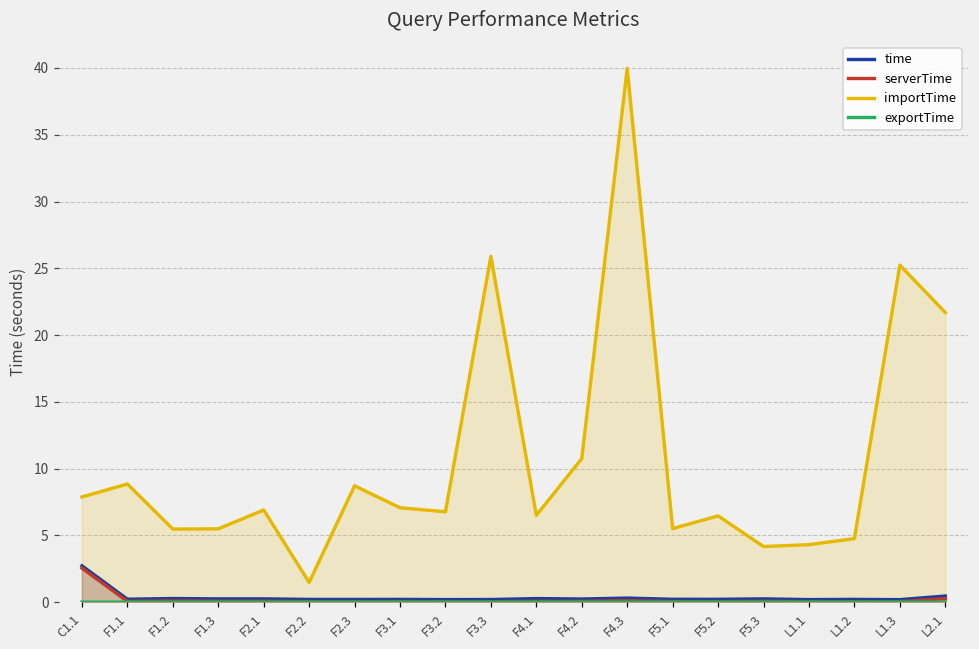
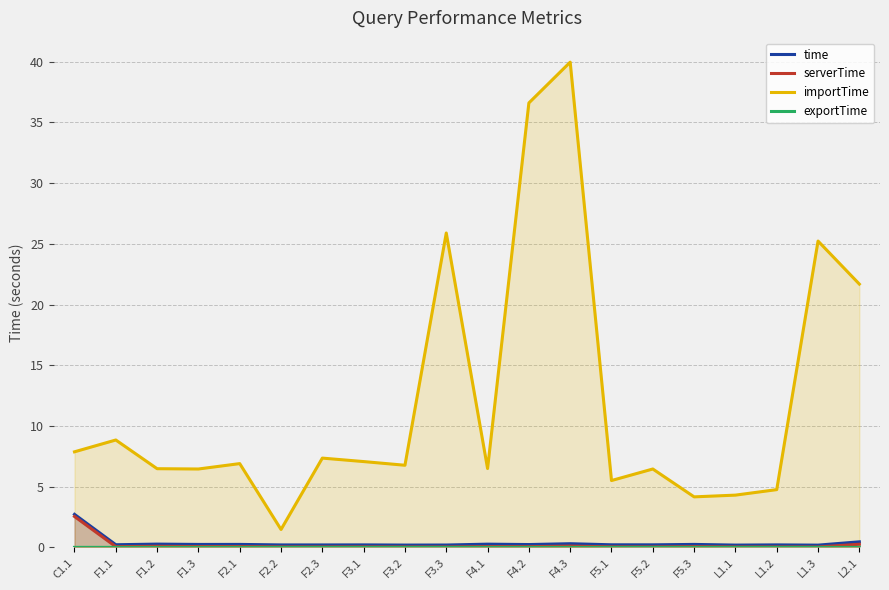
  {
    "importTime": {
      "C1.1": 7.9,
      "F1.1": 8.8,
-     "F1.2": 5.5,
-     "F1.3": 5.5,
+     "F1.2": 6.5,
+     "F1.3": 6.5,
      "F2.1": 6.9,
      "F2.2": 1.5,
-     "F2.3": 8.7,
+     "F2.3": 7.4,
      "F3.1": 7.1,
      "F3.2": 6.8,
      "F3.3": 25.9,
      "F4.1": 6.5,
-     "F4.2": 10.8,
+     "F4.2": 36.6,
      "F4.3": 40.0,
      "F5.1": 5.5,
      "F5.2": 6.5,
      "F5.3": 4.2,
      "L1.1": 4.3,
      "L1.2": 4.8,
      "L1.3": 25.2,
      "L2.1": 21.7
    },
    "exportTime": {
      "C1.1": 0.0,
      "L2.1": 0.0
    }
  }
